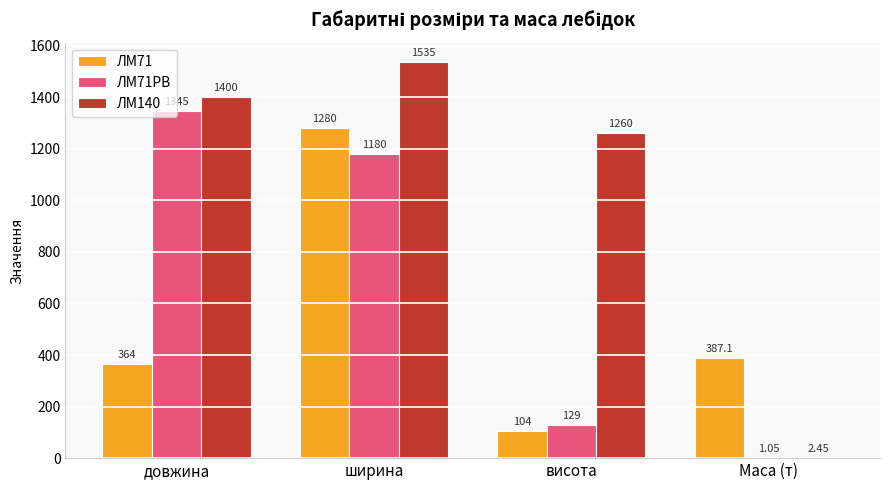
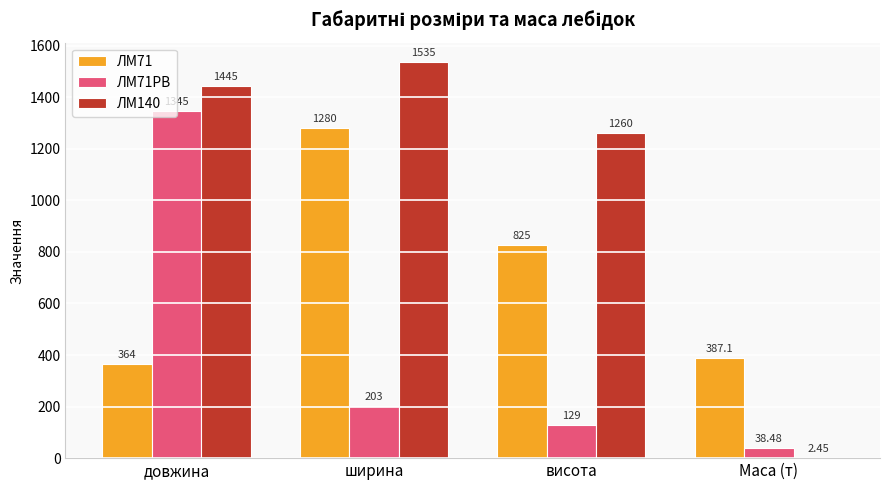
  {
    "ЛМ71": {
      "довжина": 364,
      "ширина": 1280,
-     "висота": 104,
+     "висота": 825,
      "Маса (т)": 387.1
    },
    "ЛМ71РВ": {
-     "ширина": 1180,
+     "ширина": 203,
      "висота": 129,
-     "Маса (т)": 1.05
+     "Маса (т)": 38.48
    },
    "ЛМ140": {
-     "довжина": 1400,
+     "довжина": 1445,
      "ширина": 1535,
      "висота": 1260,
      "Маса (т)": 2.45
    }
  }
